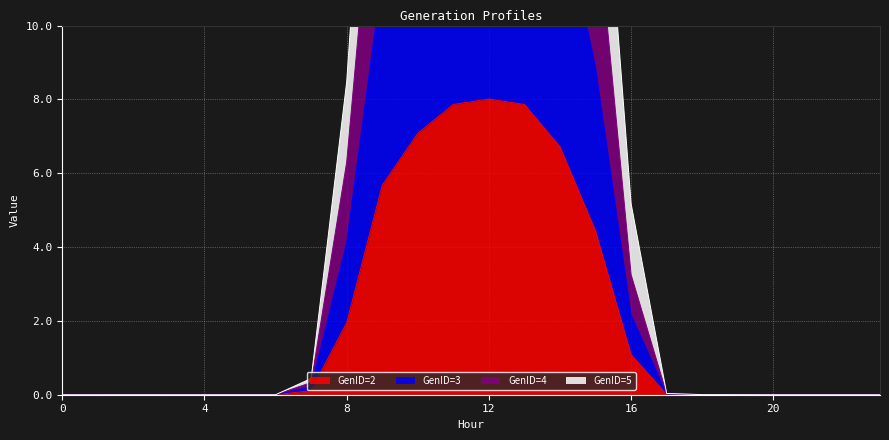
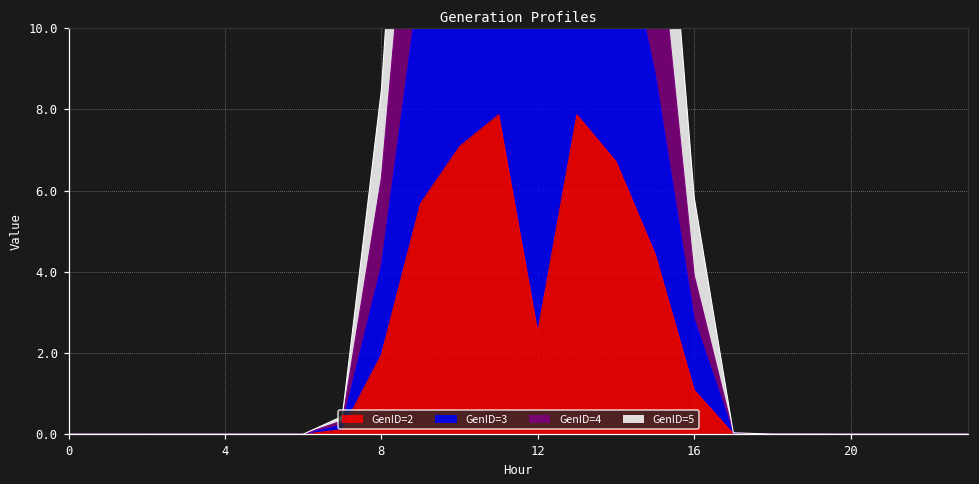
  {
    "GenID=2": {
      "8": 2.0,
-     "12": 8.0,
+     "12": 2.5,
      "16": 1.1
    },
    "GenID=3": {
      "8": 2.2,
-     "16": 1.1
+     "16": 1.7
    },
    "GenID=4": {
      "8": 2.2,
      "16": 1.1
    },
    "GenID=5": {
      "8": 2.2,
      "16": 1.9
    }
  }
